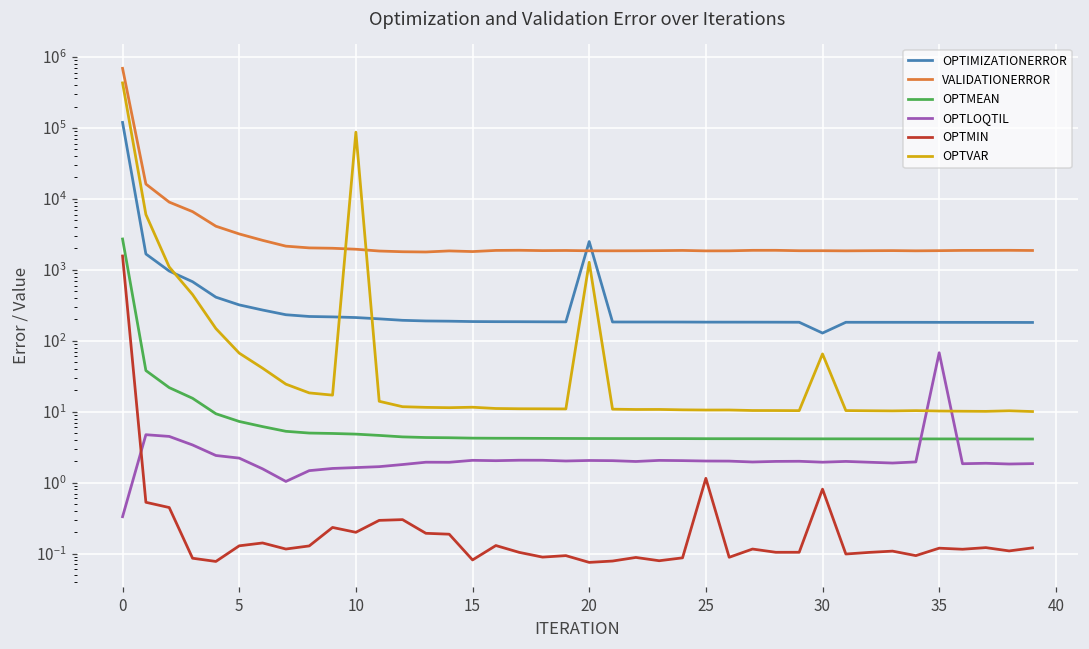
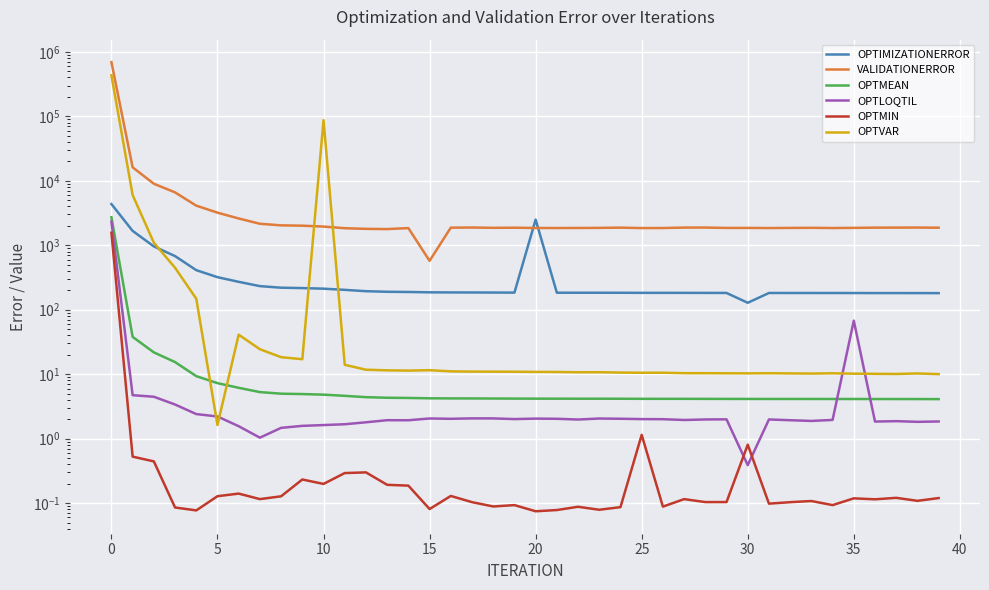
  {
    "OPTIMIZATIONERROR": {
-     "0": 120000,
+     "0": 4000,
      "5": 300,
      "10": 210,
      "15": 190,
      "20": 2500,
      "25": 180,
      "30": 130,
      "35": 180
    },
    "VALIDATIONERROR": {
      "0": 700000,
      "5": 3000,
      "10": 1900,
-     "15": 1800,
+     "15": 600,
      "20": 1900,
      "25": 1800,
      "30": 1900,
      "35": 1900
    },
    "OPTMEAN": {
      "0": 2700,
      "5": 7,
      "10": 5,
      "15": 4,
      "20": 4,
      "25": 4,
      "30": 4,
      "35": 4
    },
    "OPTLOQTIL": {
-     "0": 0.3,
+     "0": 2300,
      "5": 2.2,
      "10": 1.6,
      "15": 2.1,
      "20": 2.0,
      "25": 2.0,
-     "30": 1.9,
+     "30": 0.4,
      "35": 70
    },
    "OPTMIN": {
      "0": 1600,
      "5": 0.13,
      "10": 0.2,
      "15": 0.08,
      "20": 0.07,
      "25": 1.1,
      "30": 0.8,
      "35": 0.12
    },
    "OPTVAR": {
      "0": 400000,
-     "5": 70,
+     "5": 1.6,
      "10": 90000,
      "15": 12,
-     "20": 1300,
+     "20": 11,
      "25": 11,
-     "30": 70,
+     "30": 10,
      "35": 10
    }
  }
